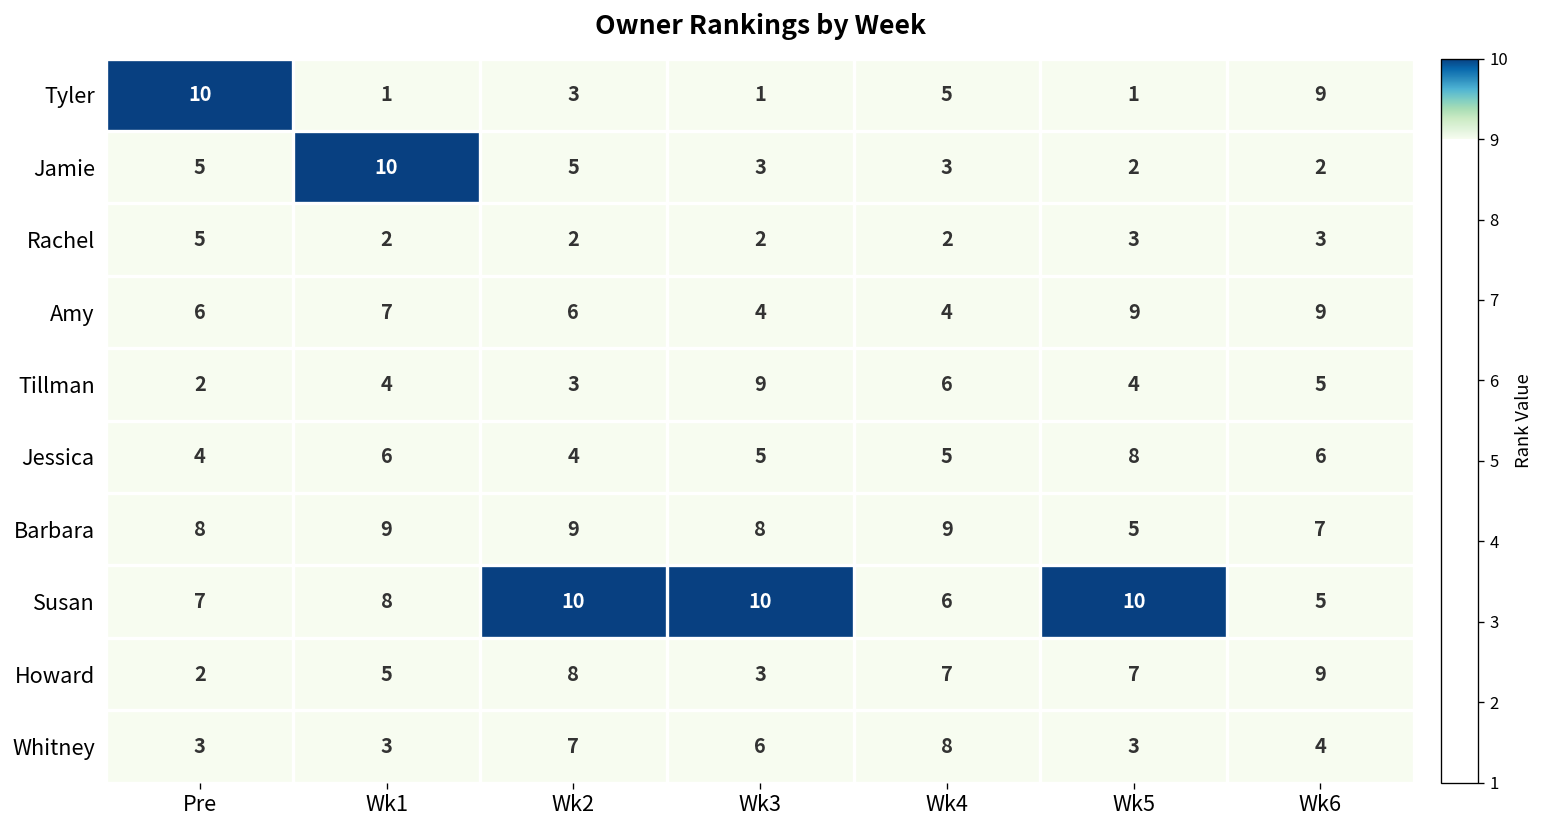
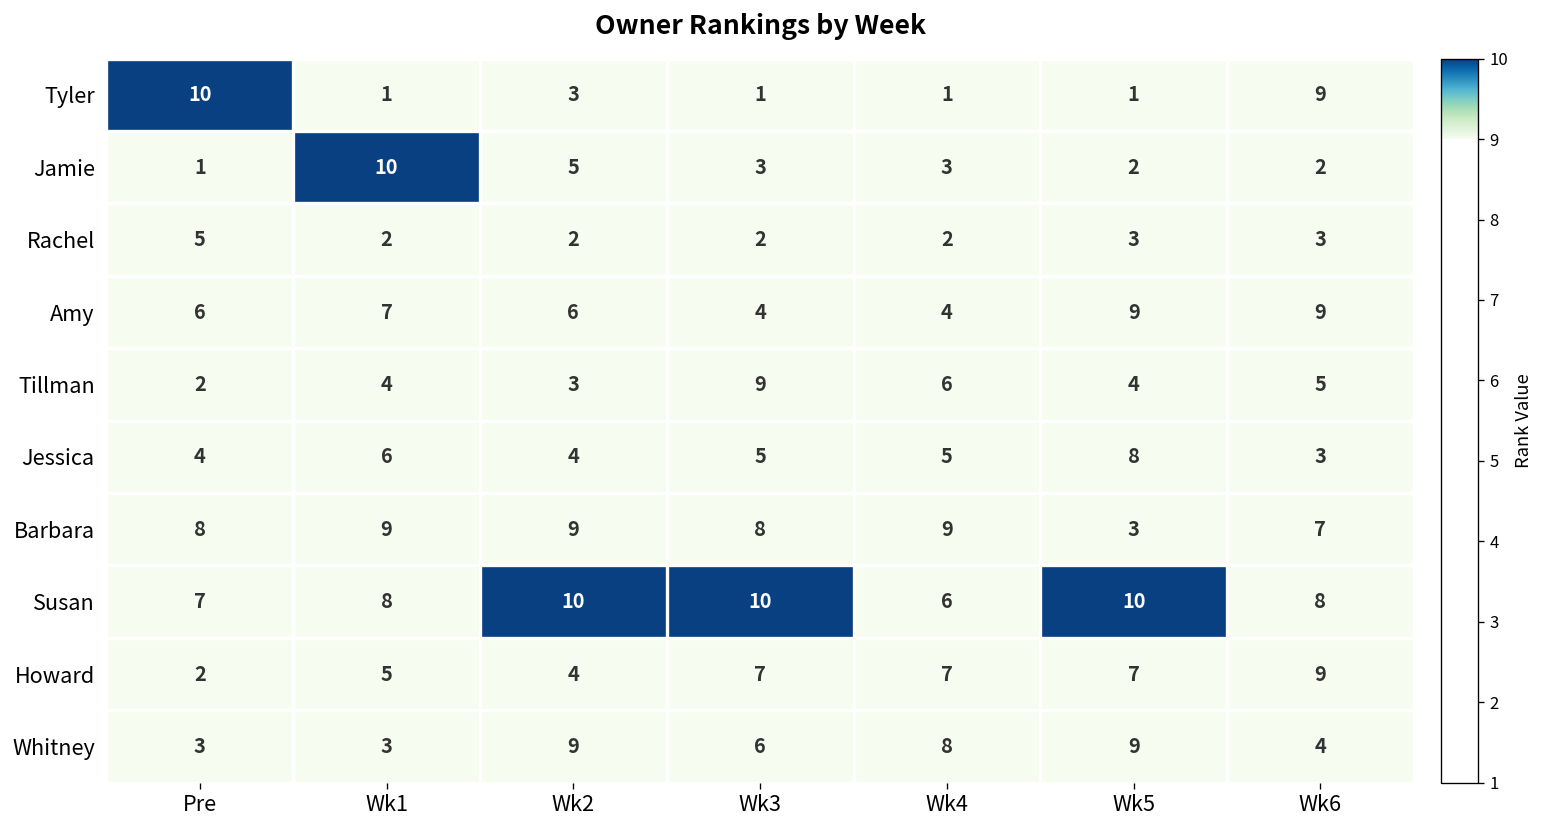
  {
    "Tyler": {
      "Pre": 10,
      "Wk1": 1,
      "Wk2": 3,
      "Wk3": 1,
-     "Wk4": 5,
+     "Wk4": 1,
      "Wk5": 1,
      "Wk6": 9
    },
    "Jamie": {
-     "Pre": 5,
+     "Pre": 1,
      "Wk1": 10,
      "Wk2": 5,
      "Wk3": 3,
      "Wk4": 3,
      "Wk5": 2,
      "Wk6": 2
    },
    "Rachel": {
      "Pre": 5,
      "Wk1": 2,
      "Wk2": 2,
      "Wk3": 2,
      "Wk4": 2,
      "Wk5": 3,
      "Wk6": 3
    },
    "Amy": {
      "Pre": 6,
      "Wk1": 7,
      "Wk2": 6,
      "Wk3": 4,
      "Wk4": 4,
      "Wk5": 9,
      "Wk6": 9
    },
    "Tillman": {
      "Pre": 2,
      "Wk1": 4,
      "Wk2": 3,
      "Wk3": 9,
      "Wk4": 6,
      "Wk5": 4,
      "Wk6": 5
    },
    "Jessica": {
      "Pre": 4,
      "Wk1": 6,
      "Wk2": 4,
      "Wk3": 5,
      "Wk4": 5,
      "Wk5": 8,
-     "Wk6": 6
+     "Wk6": 3
    },
    "Barbara": {
      "Pre": 8,
      "Wk1": 9,
      "Wk2": 9,
      "Wk3": 8,
      "Wk4": 9,
-     "Wk5": 5,
+     "Wk5": 3,
      "Wk6": 7
    },
    "Susan": {
      "Pre": 7,
      "Wk1": 8,
      "Wk2": 10,
      "Wk3": 10,
      "Wk4": 6,
      "Wk5": 10,
-     "Wk6": 5
+     "Wk6": 8
    },
    "Howard": {
      "Pre": 2,
      "Wk1": 5,
-     "Wk2": 8,
-     "Wk3": 3,
+     "Wk2": 4,
+     "Wk3": 7,
      "Wk4": 7,
      "Wk5": 7,
      "Wk6": 9
    },
    "Whitney": {
      "Pre": 3,
      "Wk1": 3,
-     "Wk2": 7,
+     "Wk2": 9,
      "Wk3": 6,
      "Wk4": 8,
-     "Wk5": 3,
+     "Wk5": 9,
      "Wk6": 4
    }
  }
